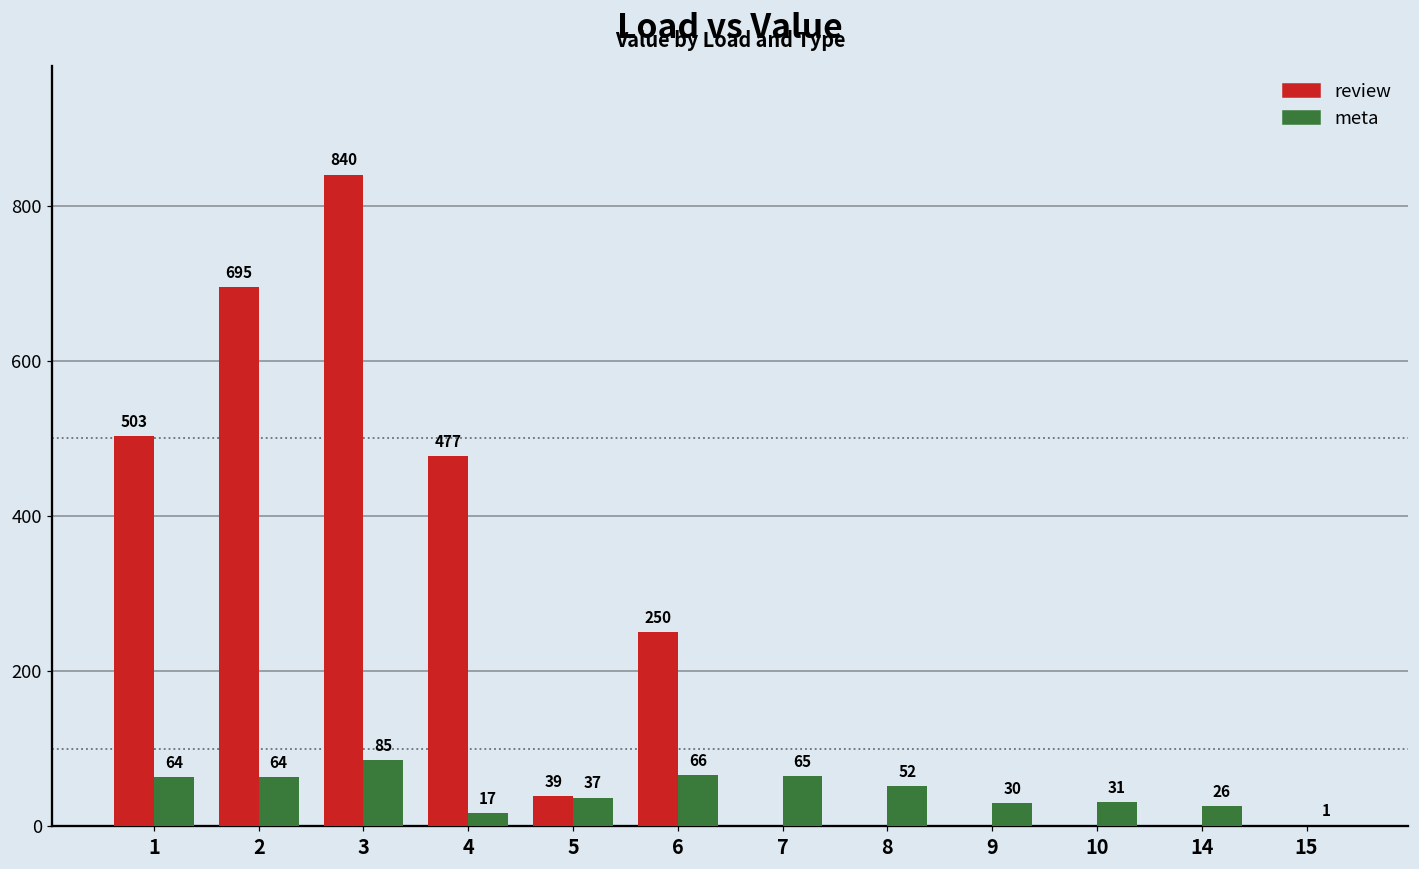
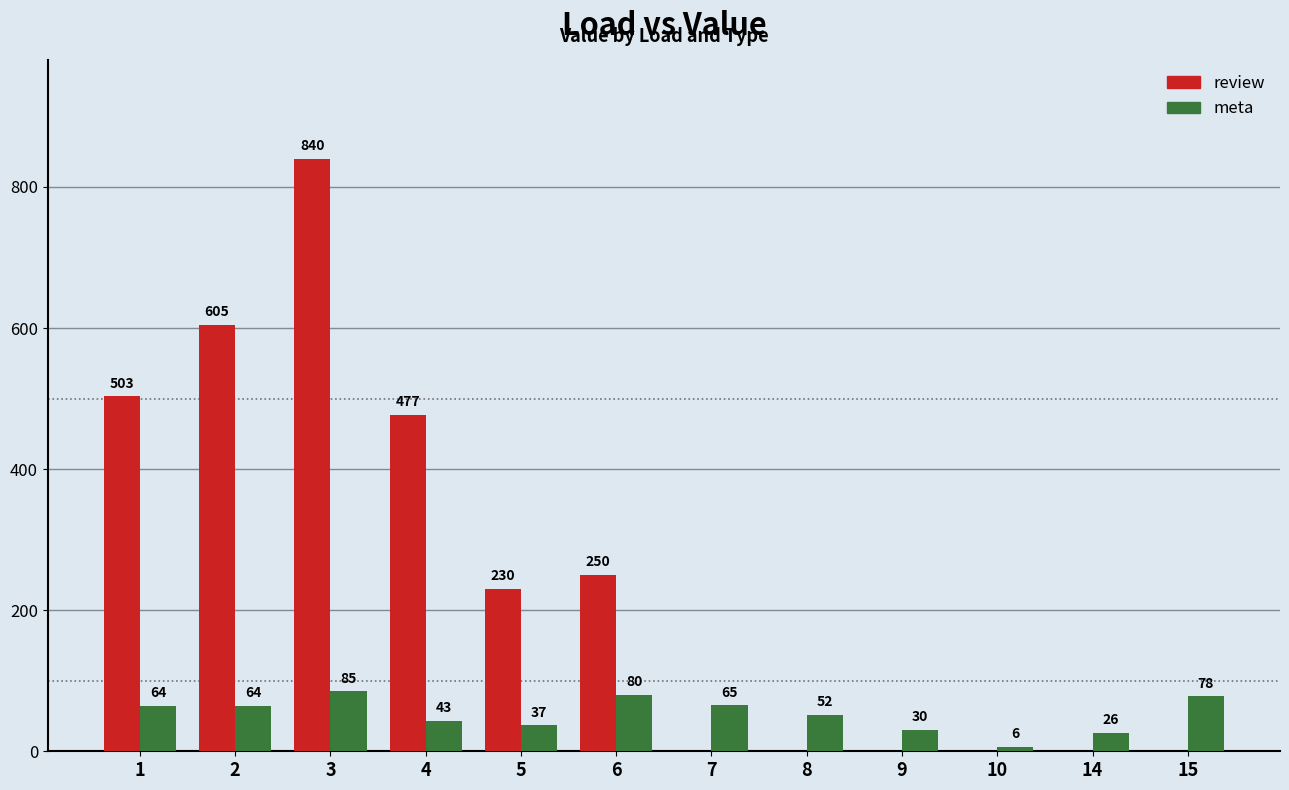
  {
    "review": {
      "1": 503,
-     "2": 695,
+     "2": 605,
      "3": 840,
      "4": 477,
-     "5": 39,
+     "5": 230,
      "6": 250
    },
    "meta": {
      "1": 64,
      "2": 64,
      "3": 85,
-     "4": 17,
+     "4": 43,
      "5": 37,
-     "6": 66,
+     "6": 80,
      "7": 65,
      "8": 52,
      "9": 30,
-     "10": 31,
+     "10": 6,
      "14": 26,
-     "15": 1
+     "15": 78
    }
  }
